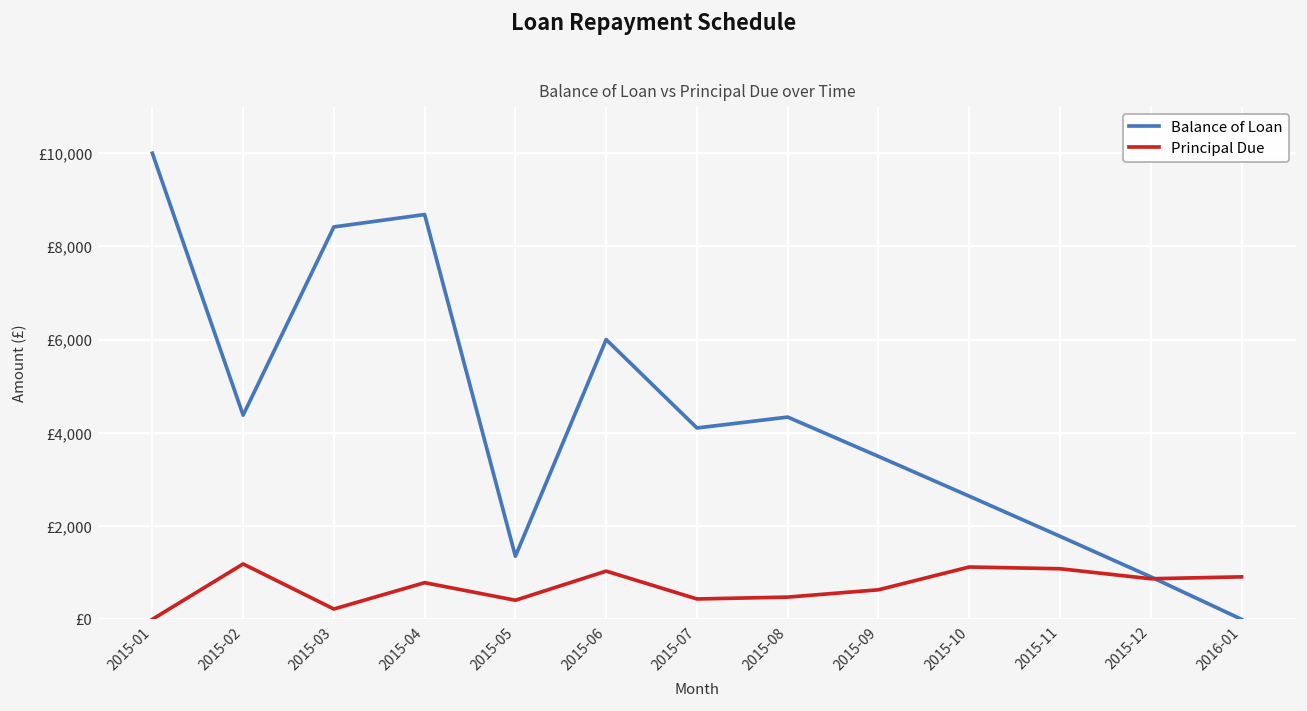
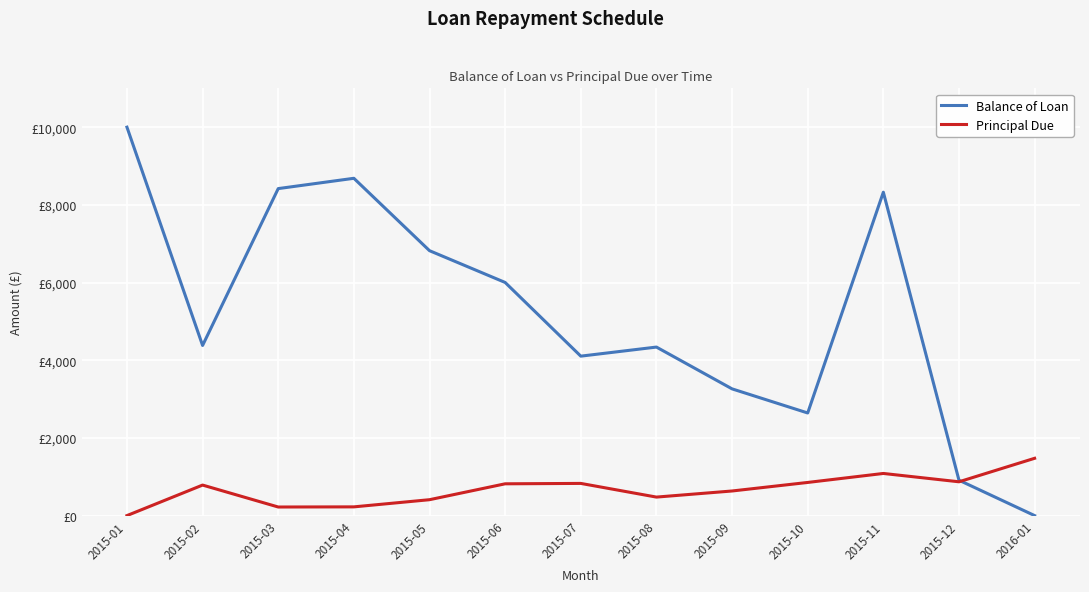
  {
    "Balance of Loan": {
      "2015-01": "£10,000",
      "2015-02": "£4,400",
      "2015-03": "£8,400",
      "2015-04": "£8,700",
-     "2015-05": "£1,400",
+     "2015-05": "£6,800",
      "2015-06": "£6,000",
      "2015-07": "£4,100",
      "2015-08": "£4,300",
-     "2015-09": "£3,500",
+     "2015-09": "£3,300",
      "2015-10": "£2,600",
-     "2015-11": "£1,800",
+     "2015-11": "£8,300",
      "2016-01": "£0"
    },
    "Principal Due": {
      "2015-01": "£0",
-     "2015-02": "£1,200",
+     "2015-02": "£800",
      "2015-03": "£200",
-     "2015-04": "£800",
+     "2015-04": "£200",
      "2015-05": "£400",
-     "2015-06": "£1,000",
-     "2015-07": "£400",
+     "2015-06": "£800",
+     "2015-07": "£800",
      "2015-08": "£500",
      "2015-09": "£600",
-     "2015-10": "£1,100",
+     "2015-10": "£900",
      "2015-11": "£1,100",
-     "2016-01": "£900"
+     "2016-01": "£1,500"
    }
  }
